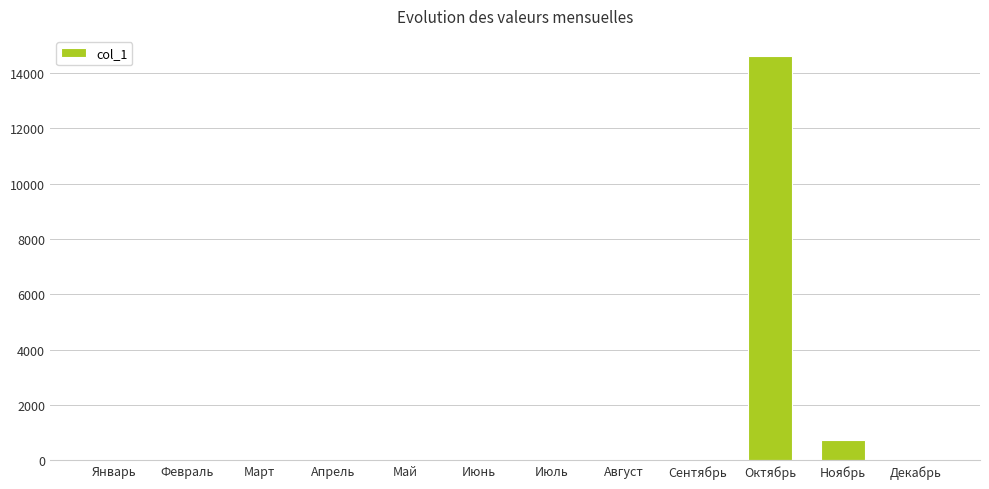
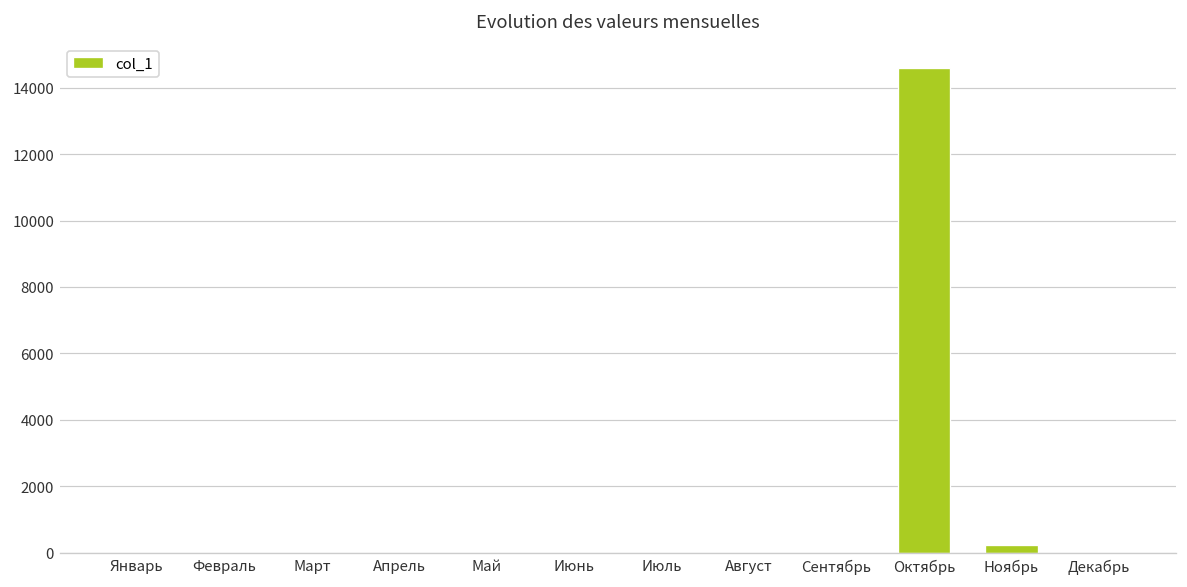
  {
    "Январь": 0,
    "Февраль": 0,
    "Март": 0,
    "Апрель": 0,
    "Май": 0,
    "Июнь": 0,
    "Июль": 0,
    "Август": 0,
    "Сентябрь": 0,
    "Октябрь": 14600,
-   "Ноябрь": 800,
+   "Ноябрь": 200,
    "Декабрь": 0
  }
